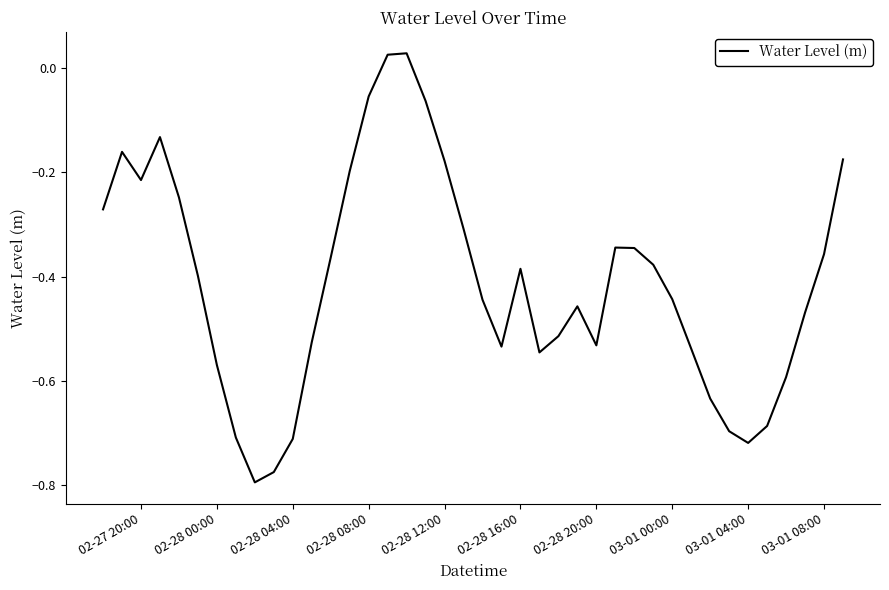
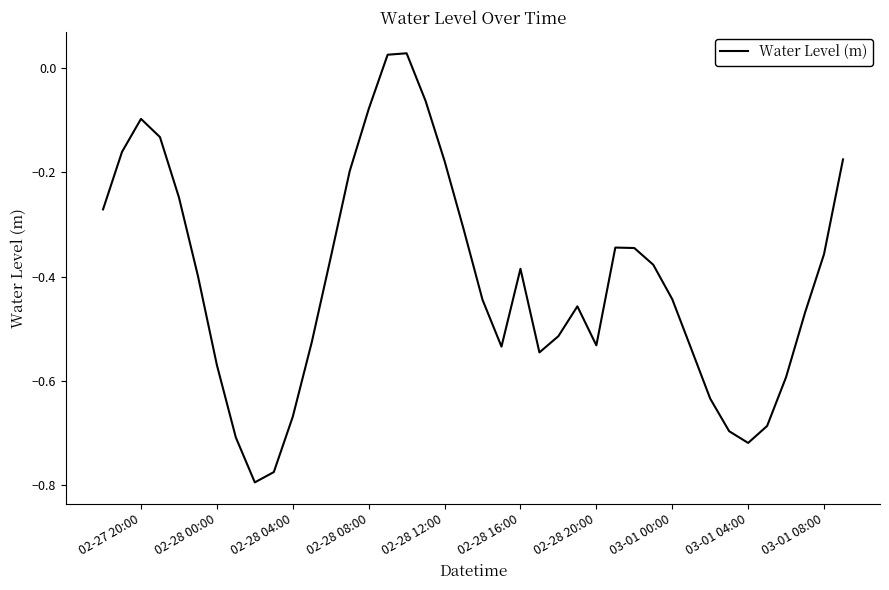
  {
-   "02-27 20:00": -0.22,
+   "02-27 20:00": -0.10,
    "02-28 00:00": -0.57,
-   "02-28 04:00": -0.71,
-   "02-28 08:00": -0.06,
+   "02-28 04:00": -0.67,
+   "02-28 08:00": -0.08,
    "02-28 12:00": -0.18,
    "02-28 16:00": -0.39,
    "02-28 20:00": -0.53,
    "03-01 00:00": -0.44,
    "03-01 04:00": -0.72,
    "03-01 08:00": -0.36
  }
